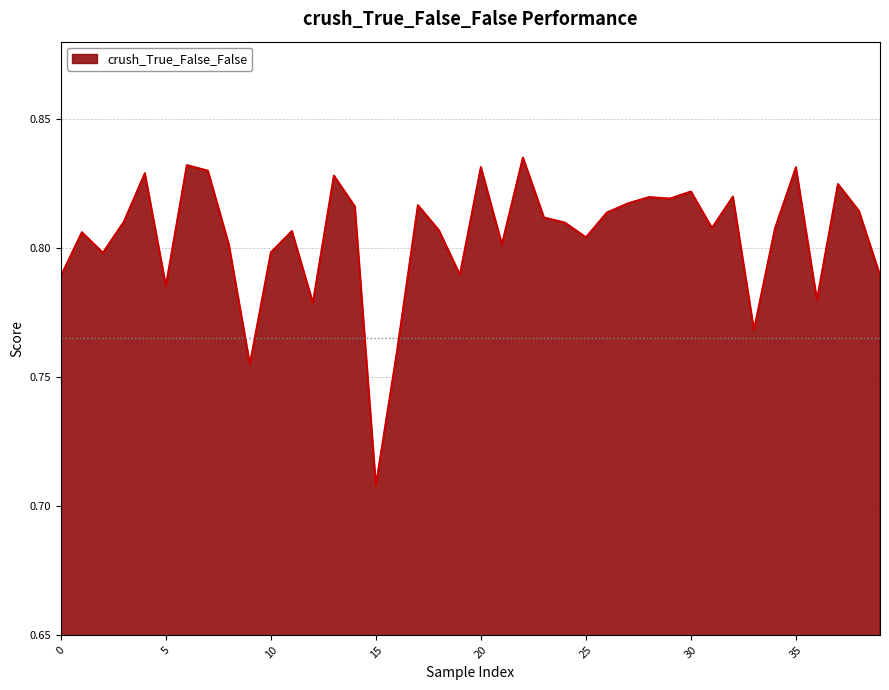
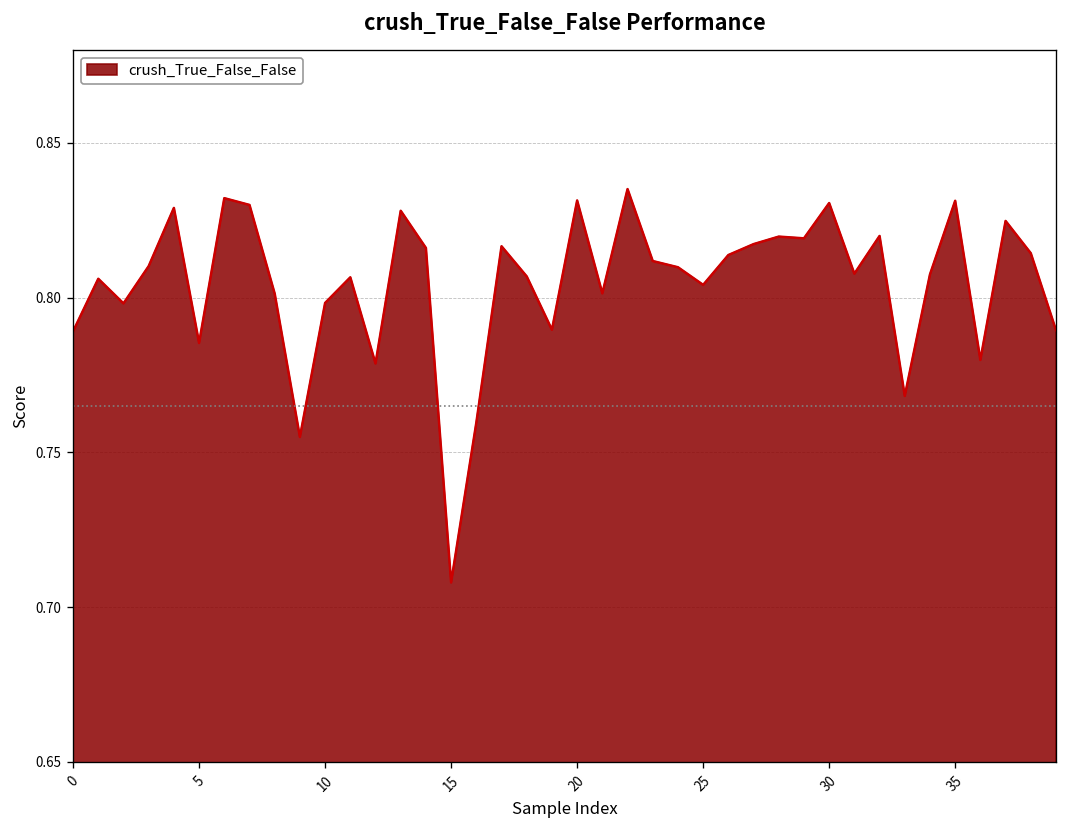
  {
    "0": 0.789,
    "5": 0.785,
    "10": 0.798,
    "15": 0.708,
    "20": 0.831,
    "25": 0.804,
-   "30": 0.822,
+   "30": 0.831,
    "35": 0.831
  }
